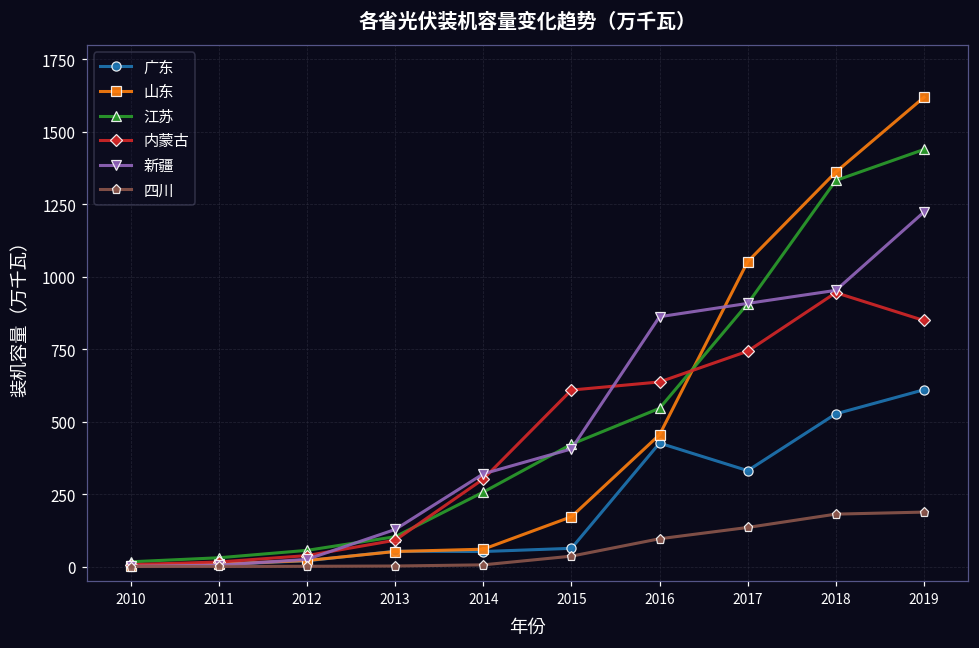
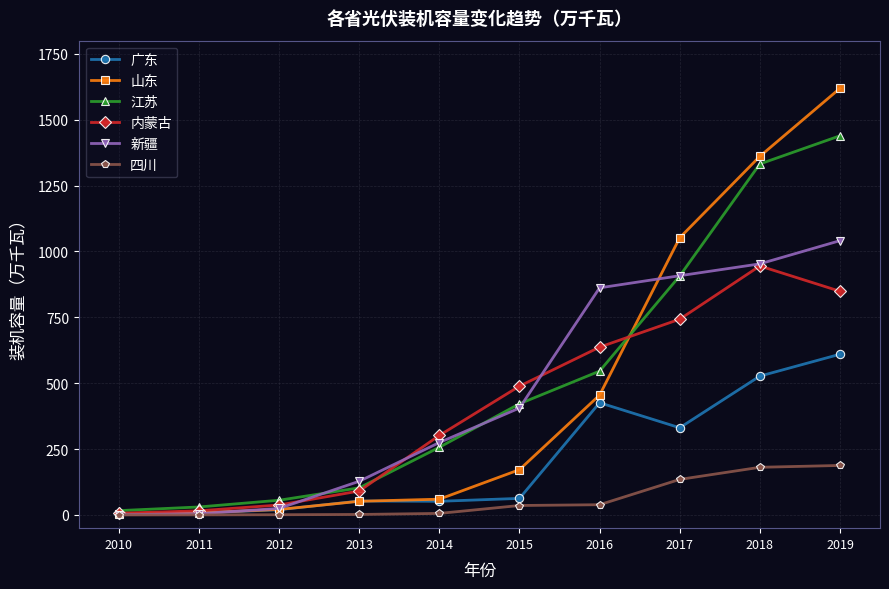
  {
    "广东": {
      "2015": 60,
      "2016": 430,
      "2017": 330,
      "2018": 530,
      "2019": 610
    },
    "山东": {
      "2015": 170,
      "2016": 460,
      "2017": 1050,
      "2018": 1360,
      "2019": 1620
    },
    "江苏": {
      "2010": 20,
      "2011": 30,
      "2012": 60,
      "2013": 100,
      "2014": 260,
      "2015": 420,
      "2016": 550,
      "2018": 1330,
      "2019": 1440
    },
    "内蒙古": {
      "2012": 40,
      "2013": 90,
      "2014": 300,
-     "2015": 610,
+     "2015": 490,
      "2016": 640,
      "2017": 740,
      "2019": 850
    },
    "新疆": {
      "2013": 130,
-     "2014": 320,
+     "2014": 280,
      "2015": 410,
      "2016": 860,
-     "2019": 1220
+     "2019": 1040
    },
    "四川": {
      "2012": 0,
      "2013": 0,
      "2014": 10,
      "2015": 40,
-     "2016": 100,
+     "2016": 40,
      "2017": 140,
      "2018": 180,
      "2019": 190
    }
  }
